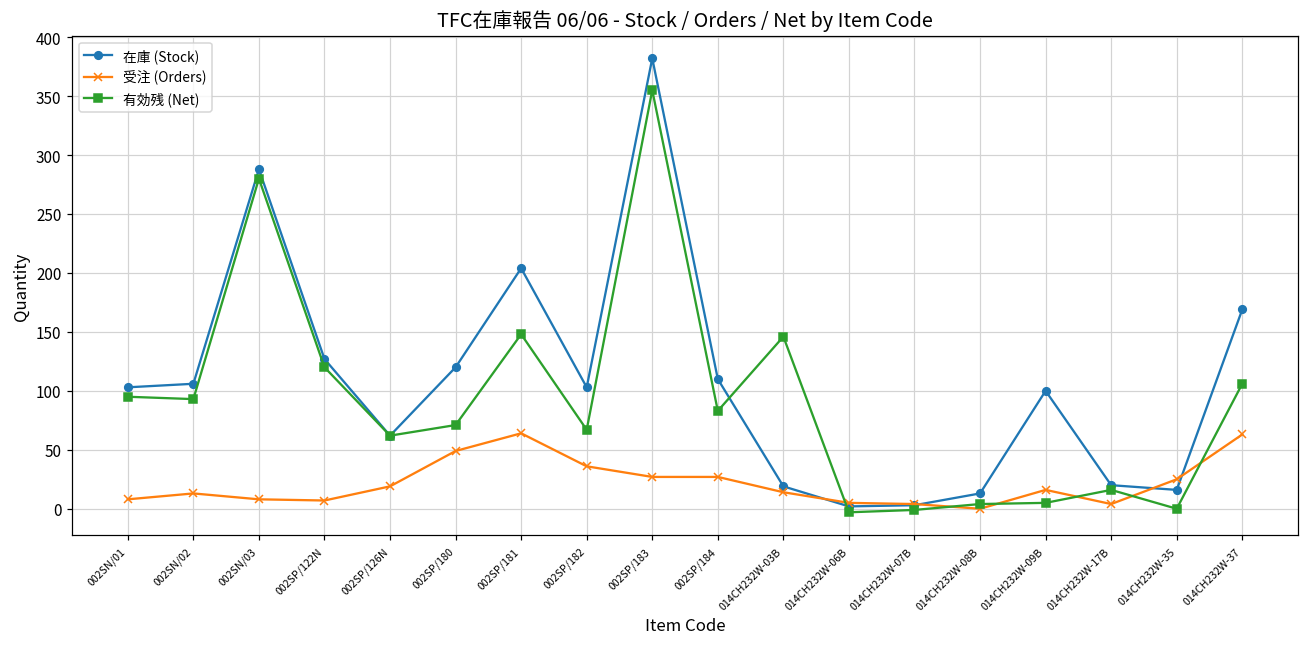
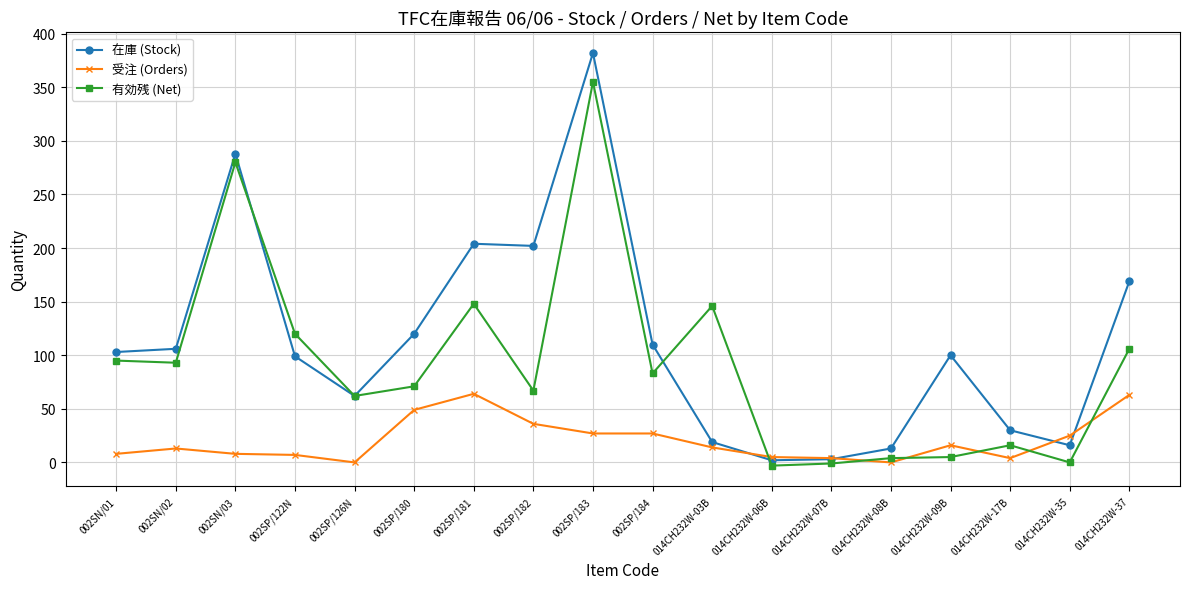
  {
    "在庫 (Stock)": {
      "002SN/01": 103,
      "002SN/02": 106,
      "002SN/03": 288,
-     "002SP/122N": 127,
+     "002SP/122N": 99,
      "002SP/180": 120,
      "002SP/181": 204,
-     "002SP/182": 103,
+     "002SP/182": 202,
      "002SP/183": 382,
      "002SP/184": 110,
      "014CH232W-03B": 19,
      "014CH232W-06B": 2,
      "014CH232W-08B": 13,
      "014CH232W-09B": 100,
-     "014CH232W-17B": 20,
+     "014CH232W-17B": 30,
      "014CH232W-35": 16,
      "014CH232W-37": 169
    },
    "受注 (Orders)": {
      "002SN/01": 8,
      "002SN/02": 13,
      "002SN/03": 8,
      "002SP/122N": 7,
-     "002SP/126N": 19,
+     "002SP/126N": 0,
      "002SP/180": 49,
      "002SP/181": 64,
      "002SP/182": 36,
      "002SP/183": 27,
      "002SP/184": 27,
      "014CH232W-03B": 14,
      "014CH232W-06B": 5,
      "014CH232W-08B": 0,
      "014CH232W-09B": 16,
      "014CH232W-17B": 4,
      "014CH232W-35": 25,
      "014CH232W-37": 63
    },
    "有効残 (Net)": {
      "002SN/01": 95,
      "002SN/02": 93,
      "002SN/03": 280,
      "002SP/122N": 120,
      "002SP/180": 71,
      "002SP/181": 148,
      "002SP/182": 67,
      "002SP/183": 355,
      "002SP/184": 83,
      "014CH232W-03B": 146,
      "014CH232W-06B": -3,
      "014CH232W-07B": -1,
      "014CH232W-08B": 4,
      "014CH232W-09B": 5,
      "014CH232W-17B": 16,
      "014CH232W-35": 0,
      "014CH232W-37": 106
    }
  }
